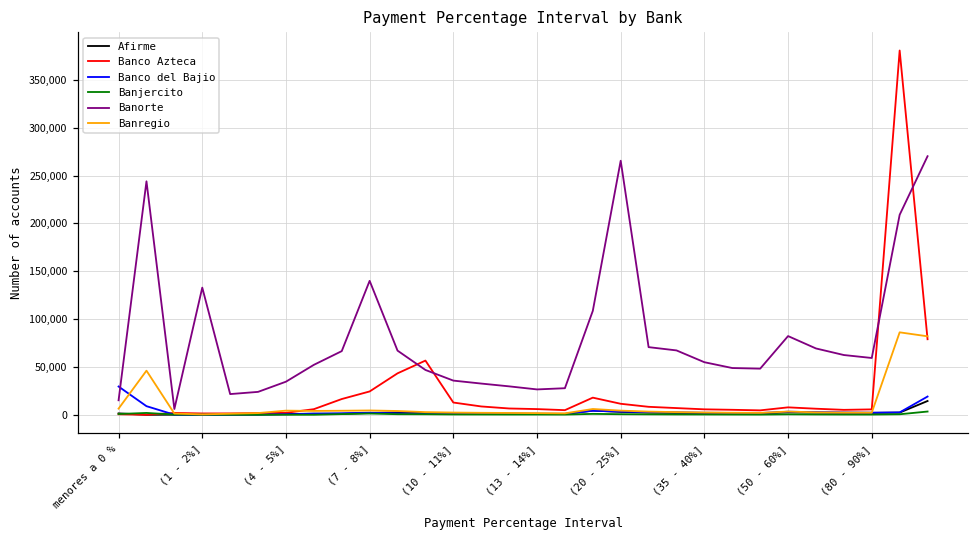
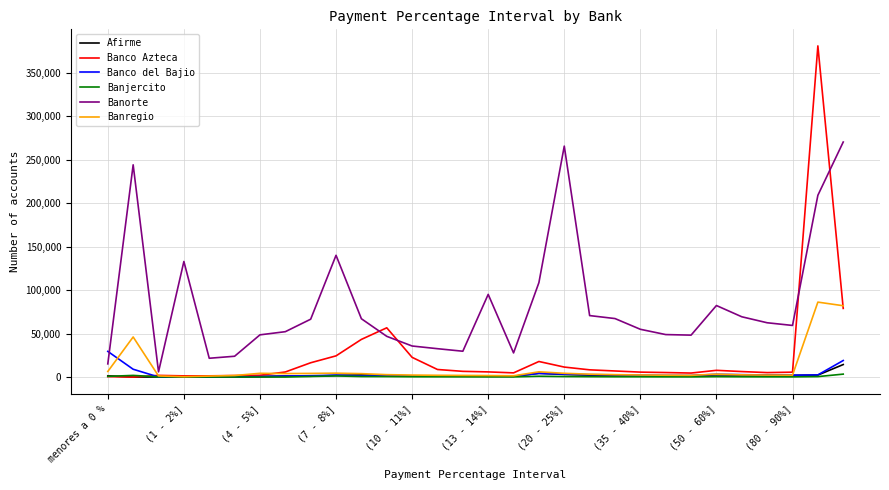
  {
    "Banco Azteca": {
      "(7 - 8%]": "20,000",
-     "(10 - 11%]": "10,000",
+     "(10 - 11%]": "20,000",
      "(13 - 14%]": "10,000",
      "(20 - 25%]": "10,000",
      "(35 - 40%]": "10,000",
      "(50 - 60%]": "10,000",
      "(80 - 90%]": "10,000"
    },
    "Banco del Bajio": {
      "menores a 0 %": "30,000"
    },
    "Banorte": {
      "menores a 0 %": "20,000",
      "(1 - 2%]": "130,000",
-     "(4 - 5%]": "30,000",
+     "(4 - 5%]": "50,000",
      "(7 - 8%]": "140,000",
      "(10 - 11%]": "40,000",
-     "(13 - 14%]": "30,000",
+     "(13 - 14%]": "100,000",
      "(20 - 25%]": "270,000",
      "(35 - 40%]": "50,000",
      "(50 - 60%]": "80,000",
      "(80 - 90%]": "60,000"
    },
    "Banregio": {
      "menores a 0 %": "10,000"
    }
  }
